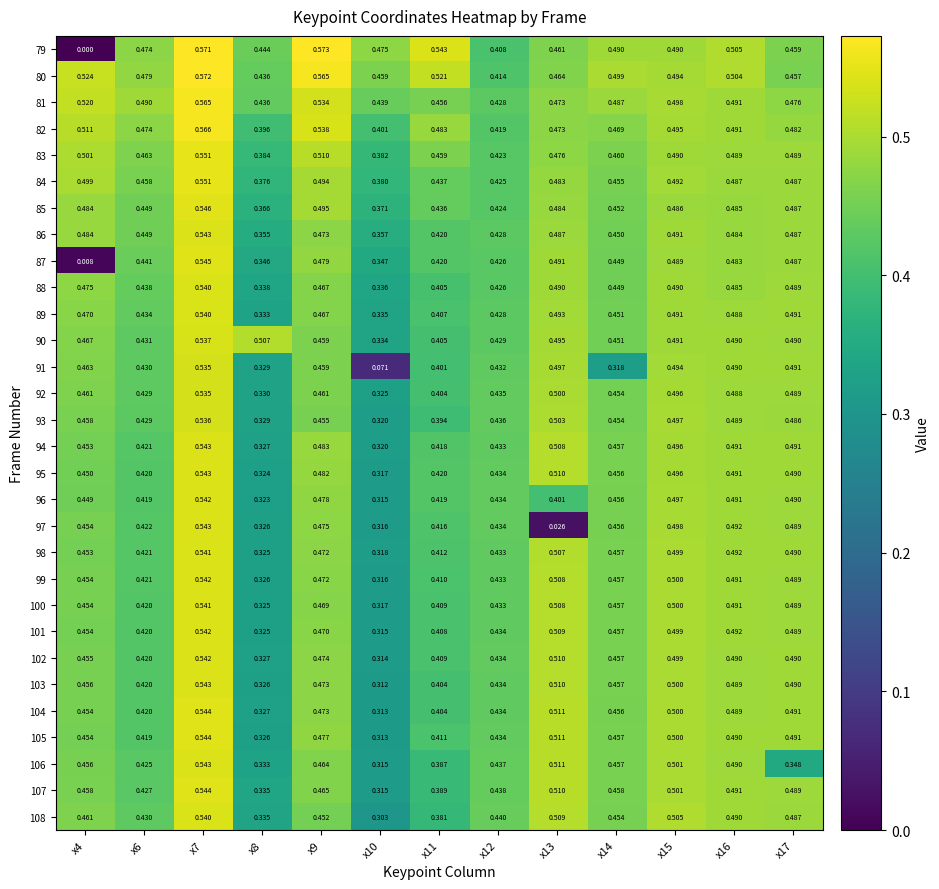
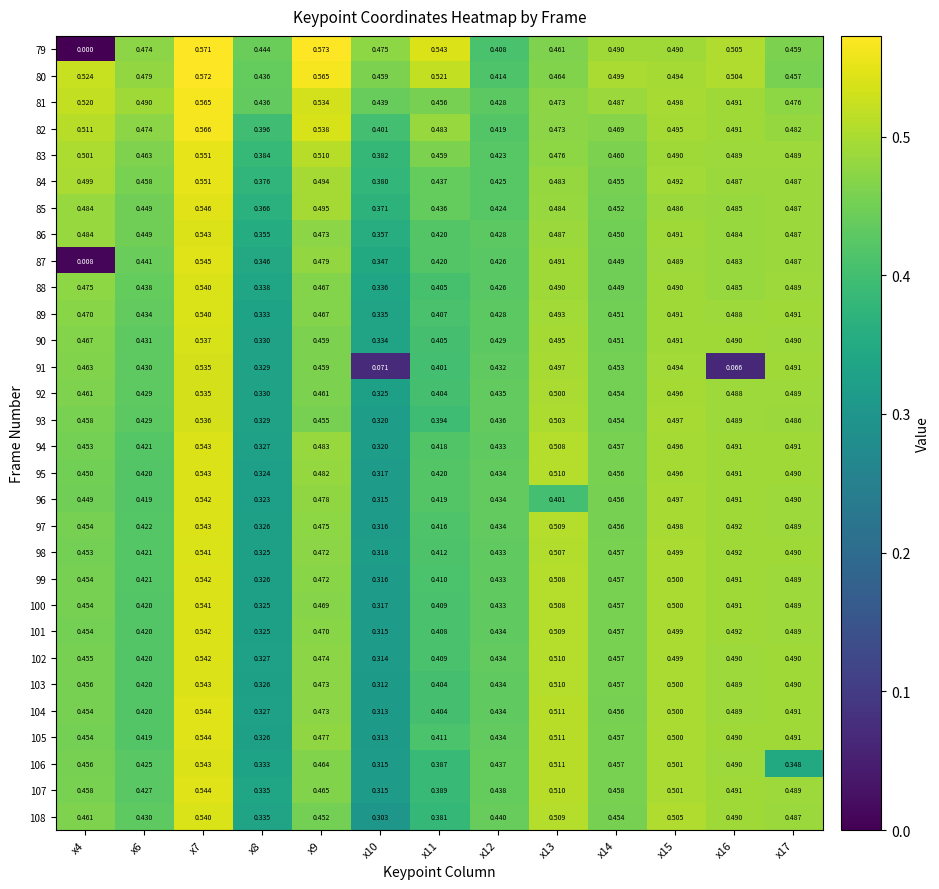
  {
    "90": {
      "x4": 0.467,
      "x6": 0.431,
      "x7": 0.537,
-     "x8": 0.507,
+     "x8": 0.330,
      "x9": 0.459,
      "x10": 0.334,
      "x11": 0.405,
      "x12": 0.429,
      "x13": 0.495,
      "x14": 0.451,
      "x15": 0.491,
      "x16": 0.490,
      "x17": 0.490
    },
    "91": {
      "x4": 0.463,
      "x6": 0.430,
      "x7": 0.535,
      "x8": 0.329,
      "x9": 0.459,
      "x10": 0.071,
      "x11": 0.401,
      "x12": 0.432,
      "x13": 0.497,
-     "x14": 0.318,
+     "x14": 0.453,
      "x15": 0.494,
-     "x16": 0.490,
+     "x16": 0.066,
      "x17": 0.491
    },
    "97": {
      "x4": 0.454,
      "x6": 0.422,
      "x7": 0.543,
      "x8": 0.326,
      "x9": 0.475,
      "x10": 0.316,
      "x11": 0.416,
      "x12": 0.434,
-     "x13": 0.026,
+     "x13": 0.509,
      "x14": 0.456,
      "x15": 0.498,
      "x16": 0.492,
      "x17": 0.489
    }
  }
